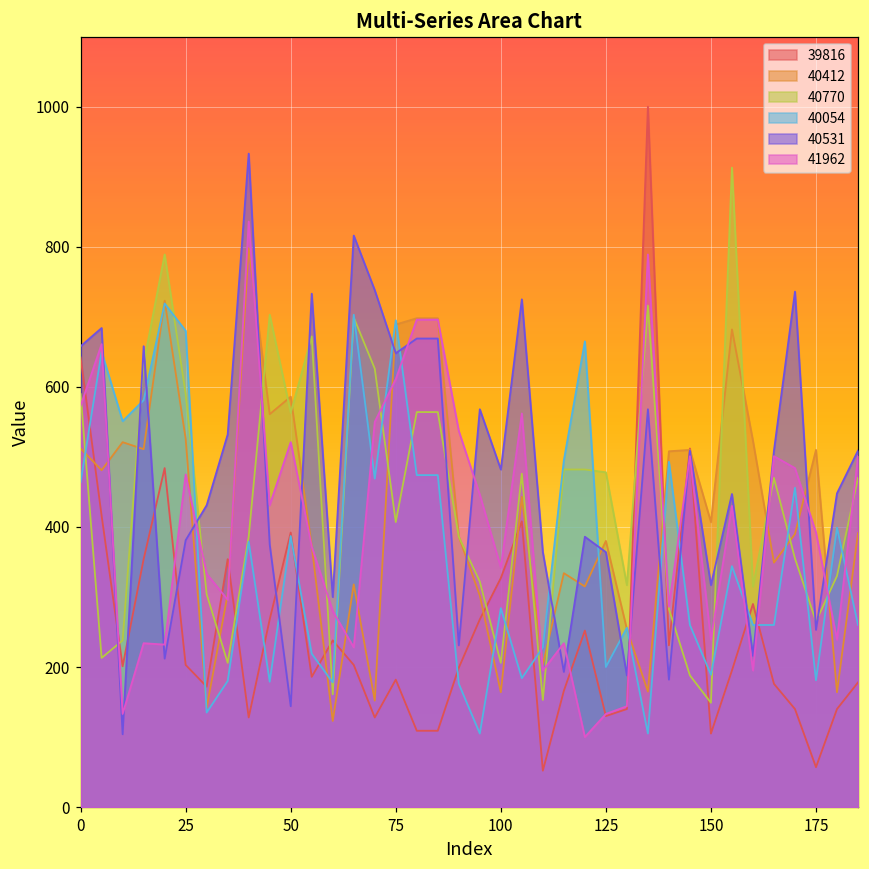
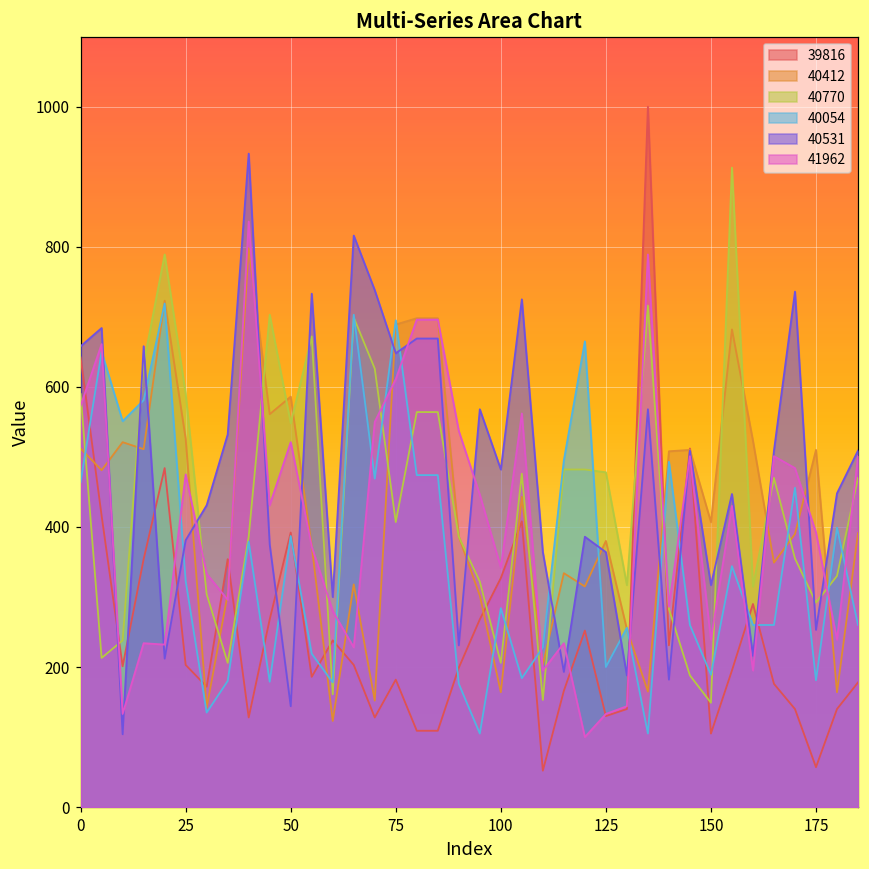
  {
    "40770": {
      "0": 590,
      "25": 590,
-     "50": 560,
+     "50": 550,
      "75": 410,
      "100": 210,
      "125": 480,
      "150": 150,
-     "175": 270
+     "175": 290
    },
    "40054": {
      "0": 460,
-     "25": 680,
+     "25": 320,
      "50": 390,
      "75": 700,
      "100": 280,
      "125": 200,
      "150": 190,
      "175": 180
    },
    "40531": {
      "0": 660,
      "25": 380,
      "50": 140,
      "75": 650,
      "100": 480,
      "125": 360,
      "150": 320,
      "175": 250
    },
    "41962": {
      "0": 570,
      "25": 480,
      "50": 520,
      "75": 610,
      "100": 340,
      "150": 240,
      "175": 390
    }
  }
